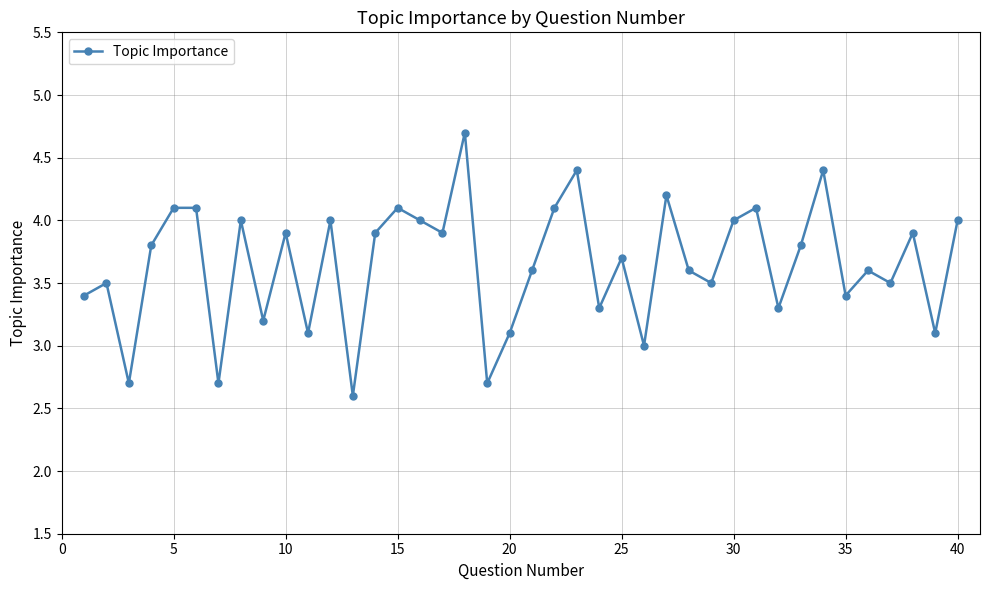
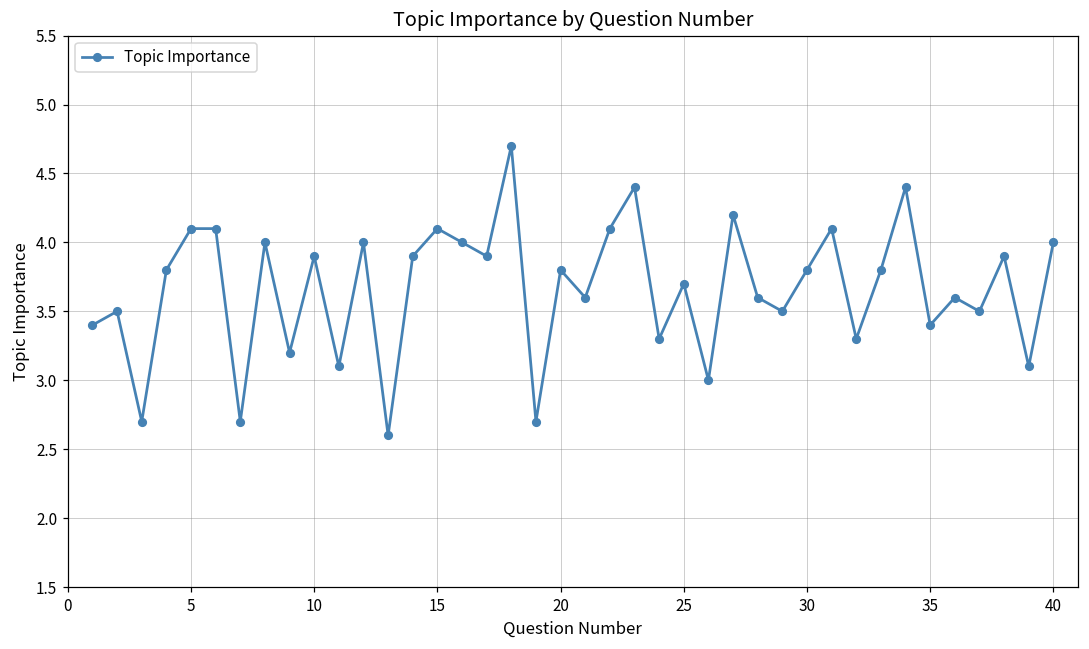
  {
    "5": 4.1,
    "10": 3.9,
    "15": 4.1,
-   "20": 3.1,
+   "20": 3.8,
    "25": 3.7,
-   "30": 4.0,
+   "30": 3.8,
    "35": 3.4,
    "40": 4.0
  }
